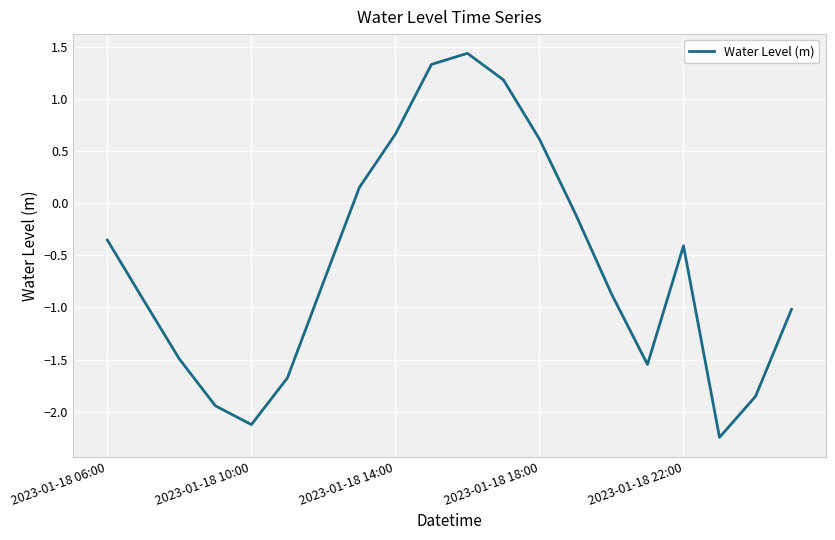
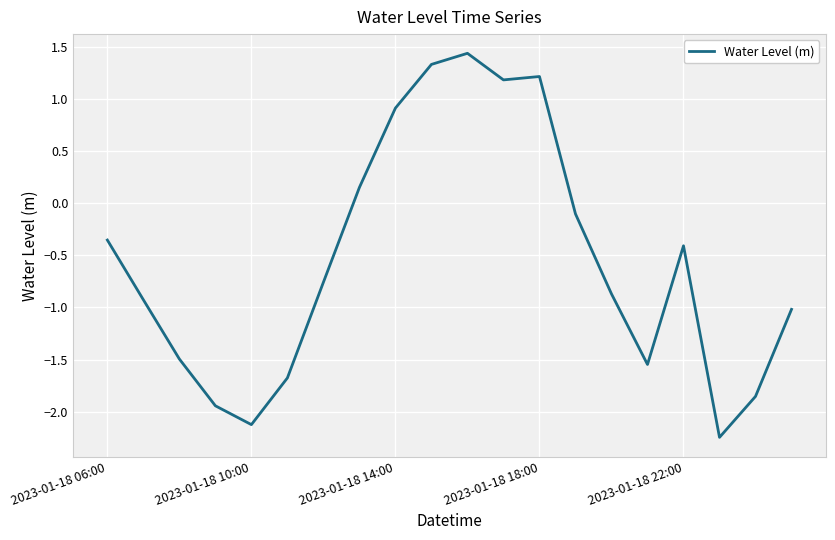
  {
    "2023-01-18 06:00": -0.35,
    "2023-01-18 10:00": -2.12,
-   "2023-01-18 14:00": 0.66,
-   "2023-01-18 18:00": 0.62,
+   "2023-01-18 14:00": 0.91,
+   "2023-01-18 18:00": 1.22,
    "2023-01-18 22:00": -0.41
  }
